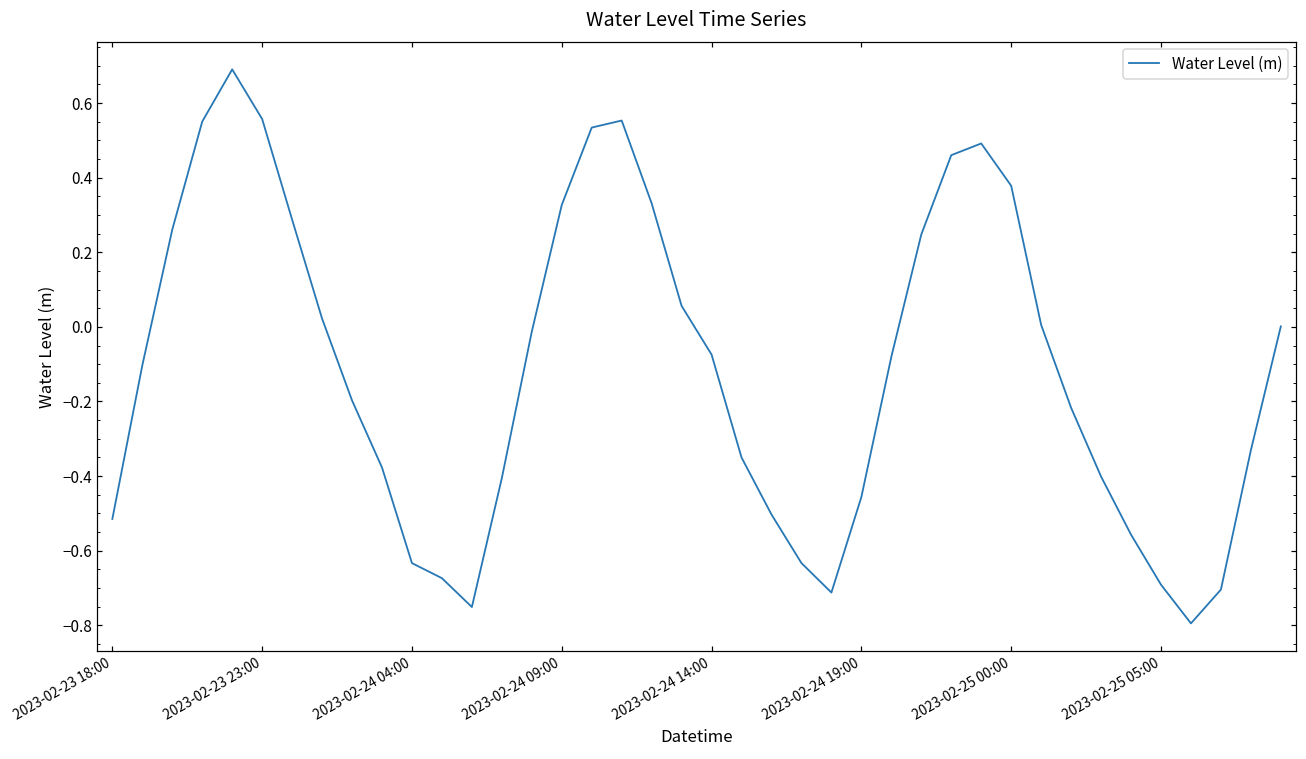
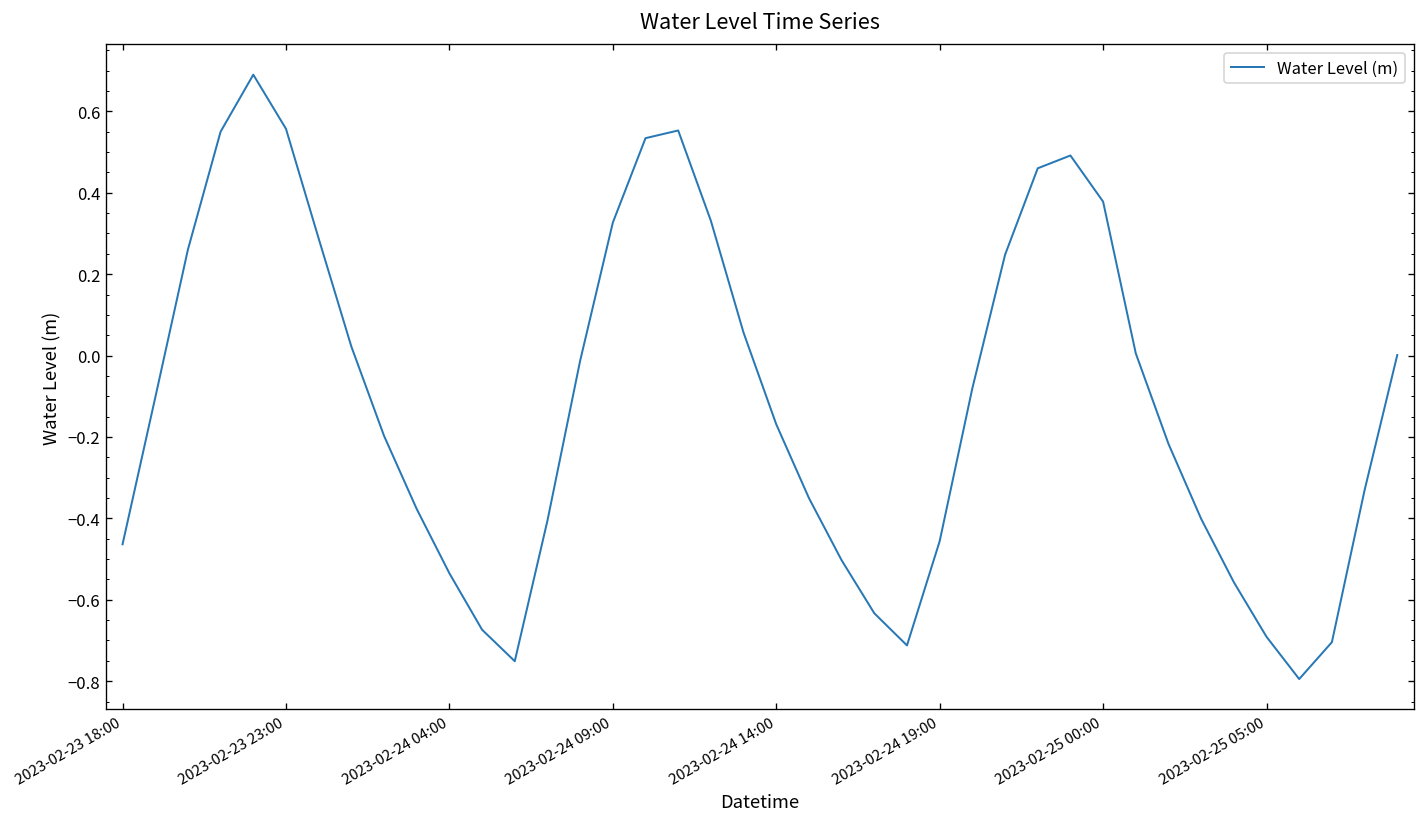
  {
-   "2023-02-23 18:00": -0.51,
+   "2023-02-23 18:00": -0.46,
    "2023-02-23 23:00": 0.56,
-   "2023-02-24 04:00": -0.63,
+   "2023-02-24 04:00": -0.54,
    "2023-02-24 09:00": 0.33,
-   "2023-02-24 14:00": -0.07,
+   "2023-02-24 14:00": -0.17,
    "2023-02-24 19:00": -0.46,
    "2023-02-25 00:00": 0.38,
    "2023-02-25 05:00": -0.69
  }
